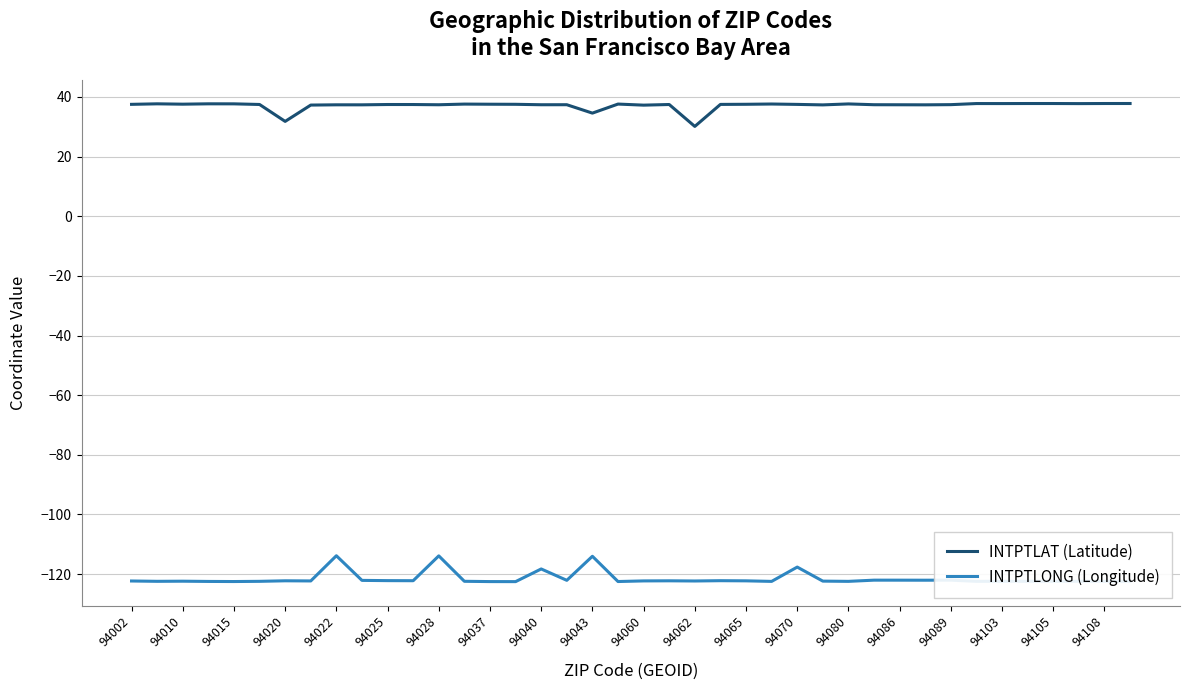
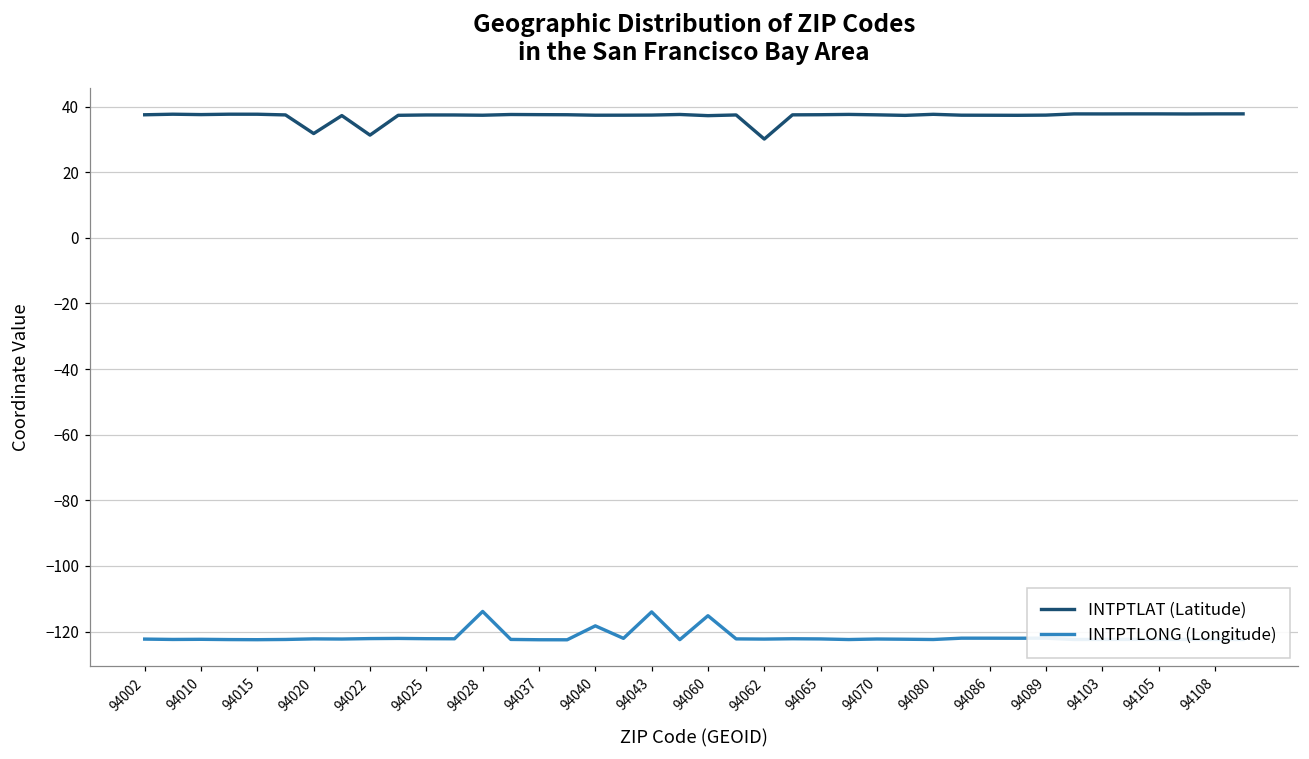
  {
    "INTPTLAT (Latitude)": {
      "94002": 38,
      "94010": 38,
      "94015": 38,
      "94020": 32,
-     "94022": 37,
+     "94022": 31,
      "94025": 37,
      "94028": 37,
      "94037": 38,
      "94040": 37,
-     "94043": 35,
+     "94043": 37,
      "94060": 37,
      "94062": 30,
      "94065": 38,
      "94070": 37,
      "94080": 38,
      "94086": 37,
      "94089": 37,
      "94103": 38,
      "94105": 38,
      "94108": 38
    },
    "INTPTLONG (Longitude)": {
      "94002": -122,
      "94010": -122,
      "94015": -122,
      "94020": -122,
-     "94022": -114,
+     "94022": -122,
      "94025": -122,
      "94028": -114,
      "94037": -122,
      "94040": -118,
      "94043": -114,
-     "94060": -122,
+     "94060": -115,
      "94062": -122,
      "94065": -122,
-     "94070": -118,
+     "94070": -122,
      "94080": -122,
      "94086": -122
    }
  }
